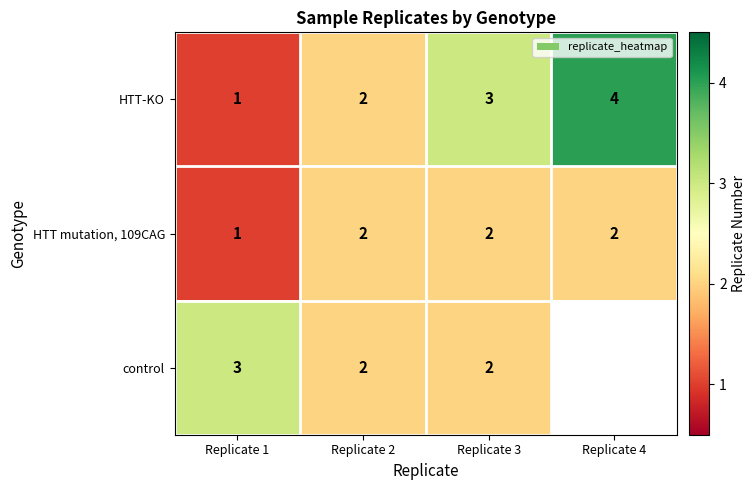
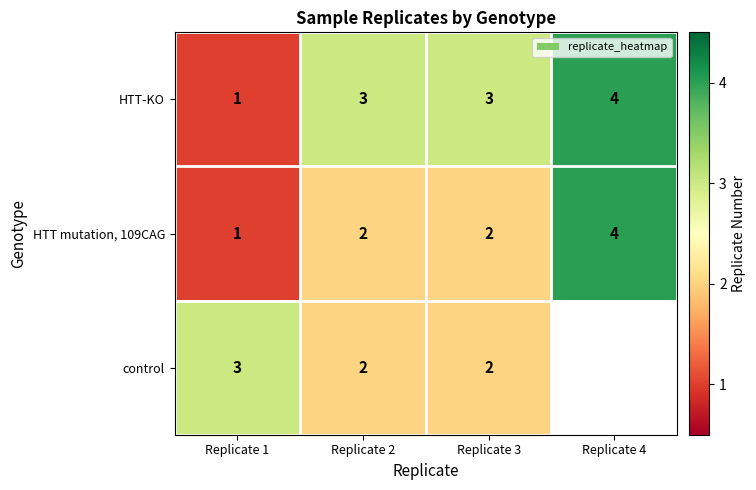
  {
    "HTT-KO": {
      "Replicate 1": 1,
-     "Replicate 2": 2,
+     "Replicate 2": 3,
      "Replicate 3": 3,
      "Replicate 4": 4
    },
    "HTT mutation, 109CAG": {
      "Replicate 1": 1,
      "Replicate 2": 2,
      "Replicate 3": 2,
-     "Replicate 4": 2
+     "Replicate 4": 4
    },
    "control": {
      "Replicate 1": 3,
      "Replicate 2": 2,
      "Replicate 3": 2
    }
  }
